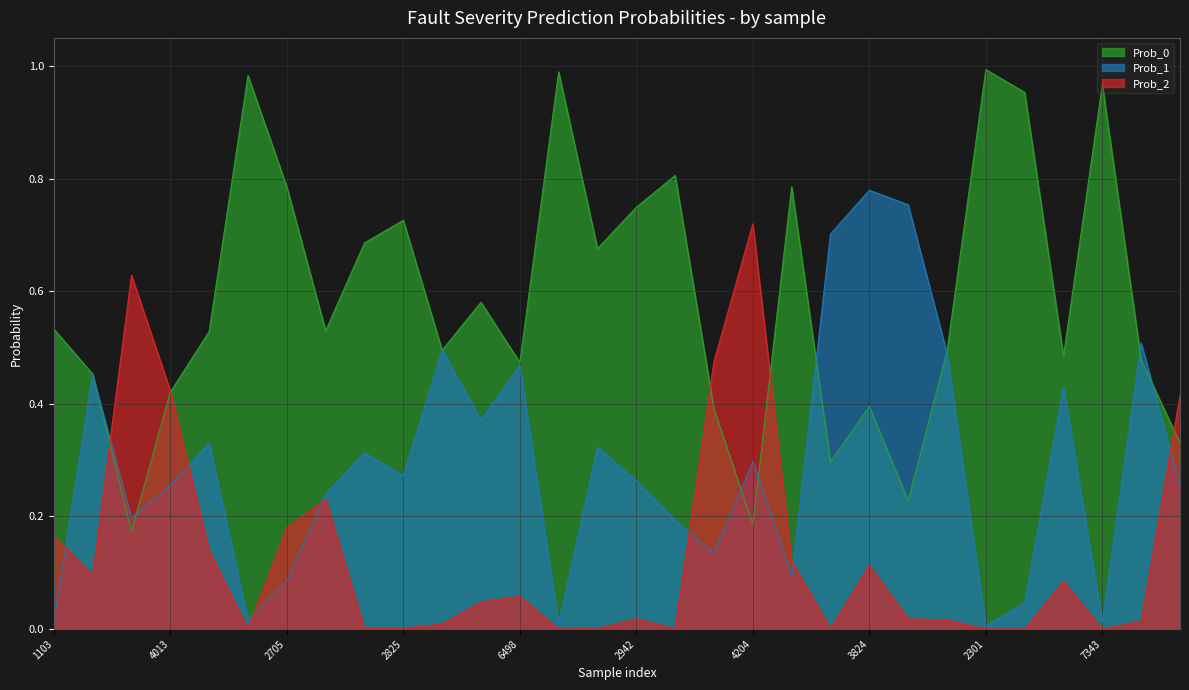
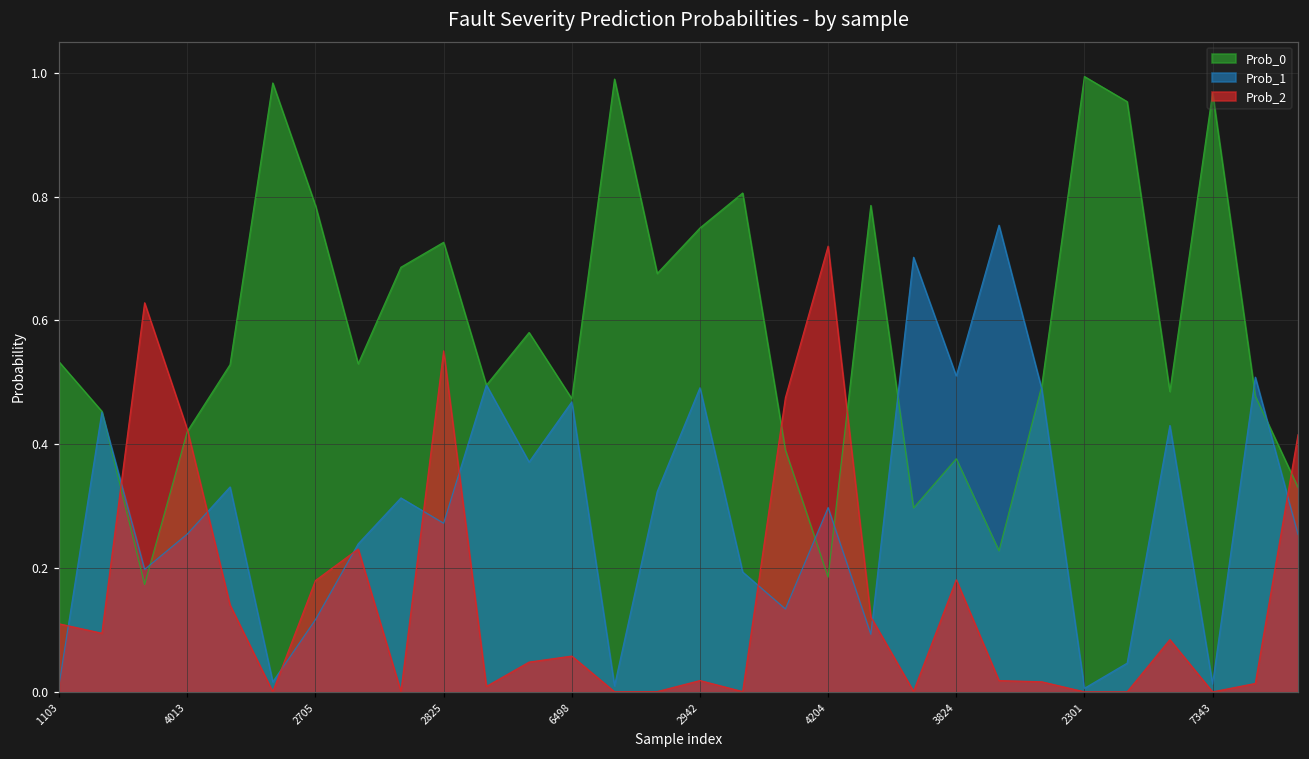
  {
    "Prob_0": {
      "1103": 0.53,
      "2705": 0.79,
      "2825": 0.73,
      "6498": 0.47,
      "2942": 0.75,
      "4204": 0.19,
-     "3824": 0.40,
+     "3824": 0.38,
      "2301": 0.99
    },
    "Prob_1": {
      "1103": 0.01,
      "4013": 0.26,
-     "2705": 0.09,
+     "2705": 0.12,
      "2825": 0.27,
      "6498": 0.47,
-     "2942": 0.26,
+     "2942": 0.49,
      "4204": 0.30,
-     "3824": 0.78,
+     "3824": 0.51,
      "2301": 0.01,
      "7343": 0.01
    },
    "Prob_2": {
-     "1103": 0.17,
+     "1103": 0.11,
      "2705": 0.18,
-     "2825": 0.00,
+     "2825": 0.55,
      "6498": 0.06,
      "2942": 0.02,
      "4204": 0.72,
-     "3824": 0.11,
+     "3824": 0.18,
      "2301": 0.00,
      "7343": 0.00
    }
  }
